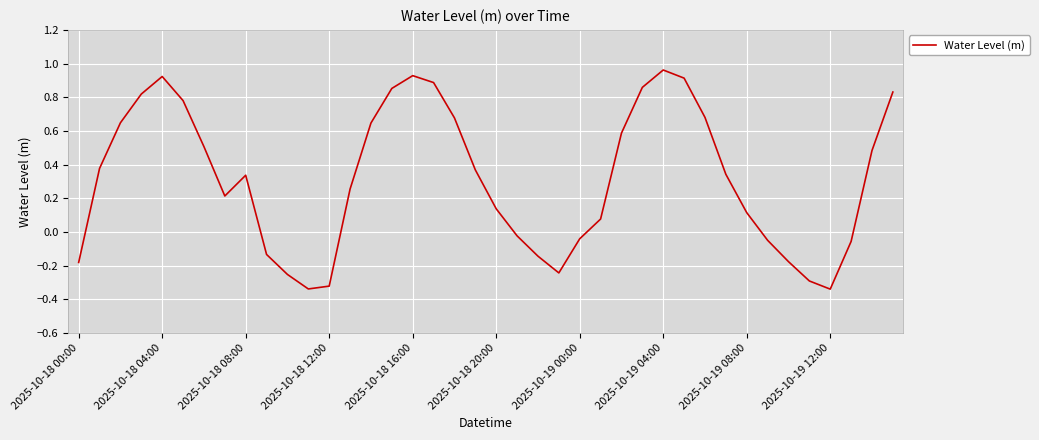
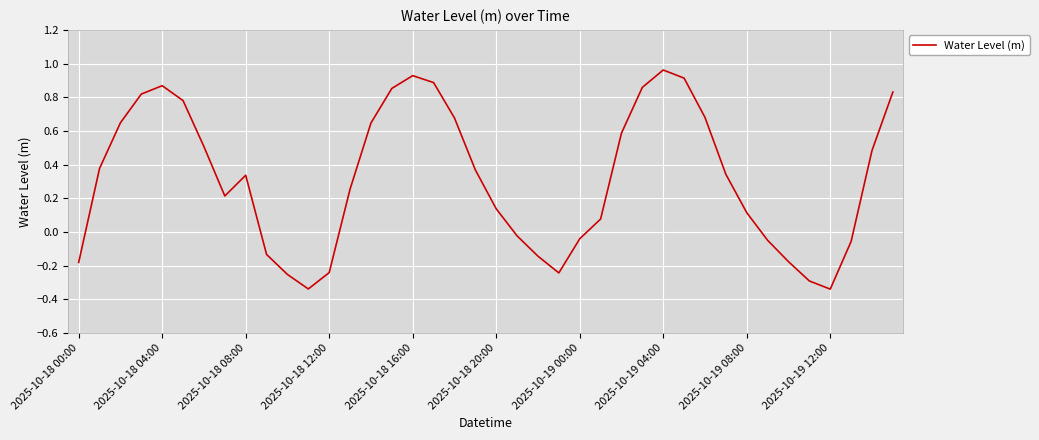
  {
    "2025-10-18 00:00": -0.18,
-   "2025-10-18 04:00": 0.92,
+   "2025-10-18 04:00": 0.87,
    "2025-10-18 08:00": 0.34,
-   "2025-10-18 12:00": -0.32,
+   "2025-10-18 12:00": -0.24,
    "2025-10-18 16:00": 0.93,
    "2025-10-18 20:00": 0.14,
    "2025-10-19 00:00": -0.04,
    "2025-10-19 04:00": 0.96,
    "2025-10-19 08:00": 0.11,
    "2025-10-19 12:00": -0.34
  }
